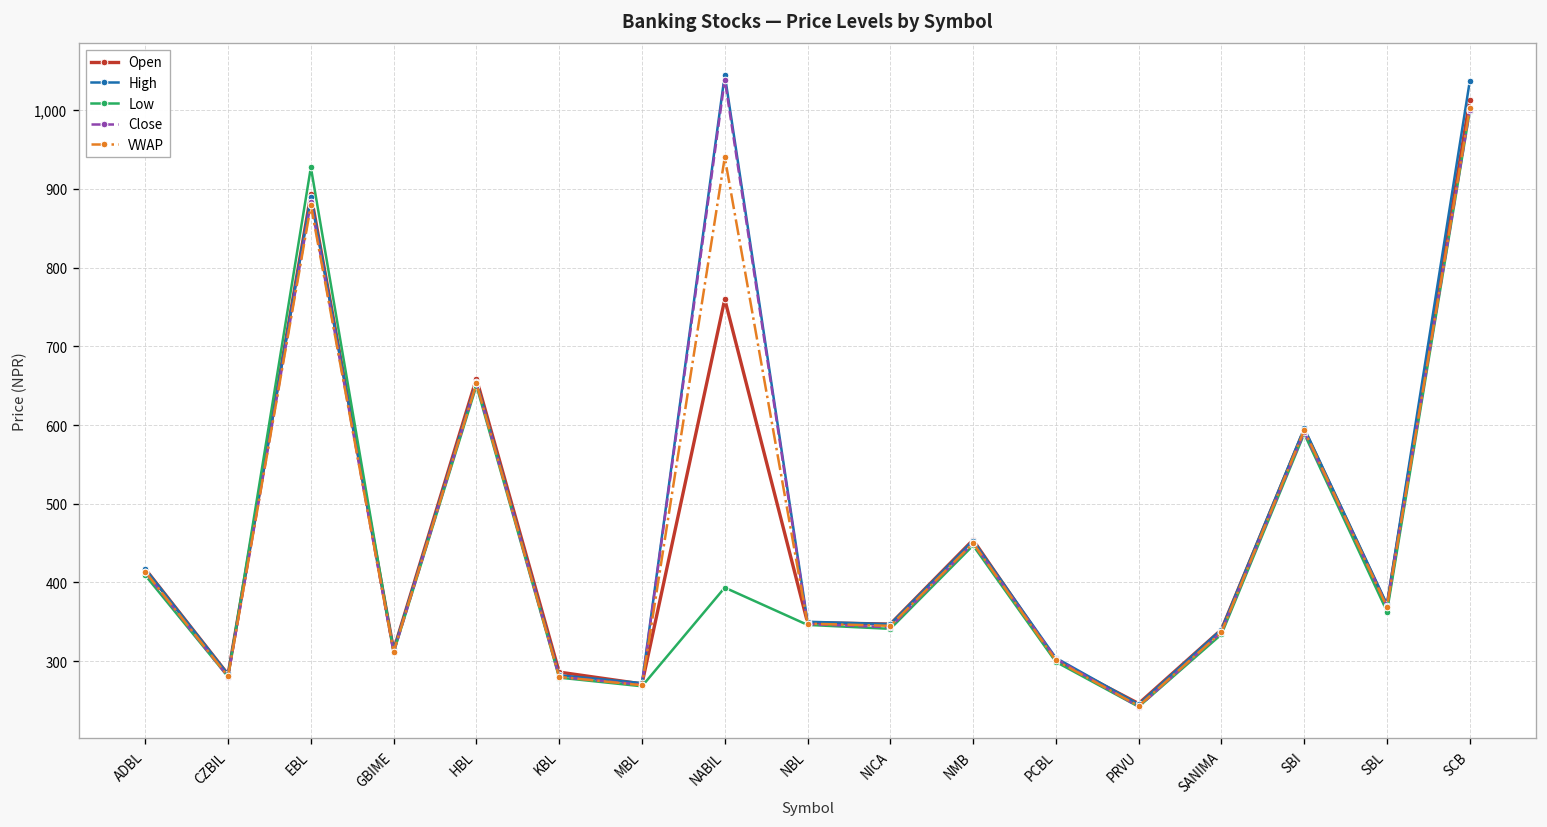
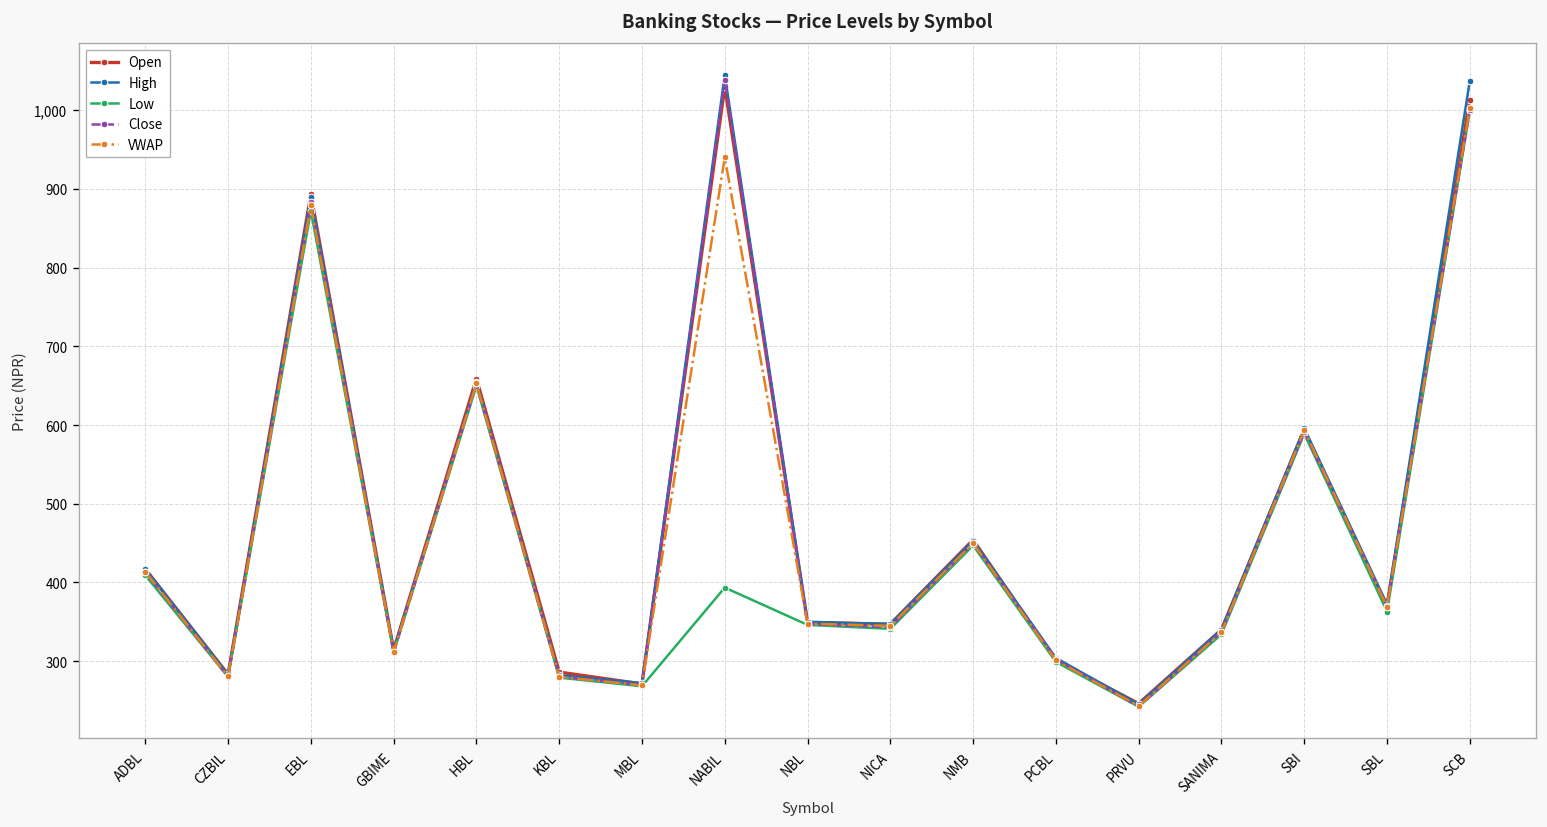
  {
    "Open": {
      "HBL": "660",
      "KBL": "290",
-     "NABIL": "760",
+     "NABIL": "1,030",
      "SCB": "1,010"
    },
    "High": {
      "NABIL": "1,050",
      "SCB": "1,040"
    },
    "Low": {
      "ADBL": "410",
-     "EBL": "930",
+     "EBL": "870",
      "NABIL": "390",
      "SBL": "360"
    },
    "Close": {
      "EBL": "880",
      "NABIL": "1,040"
    },
    "VWAP": {
      "EBL": "880",
      "NABIL": "940"
    }
  }
